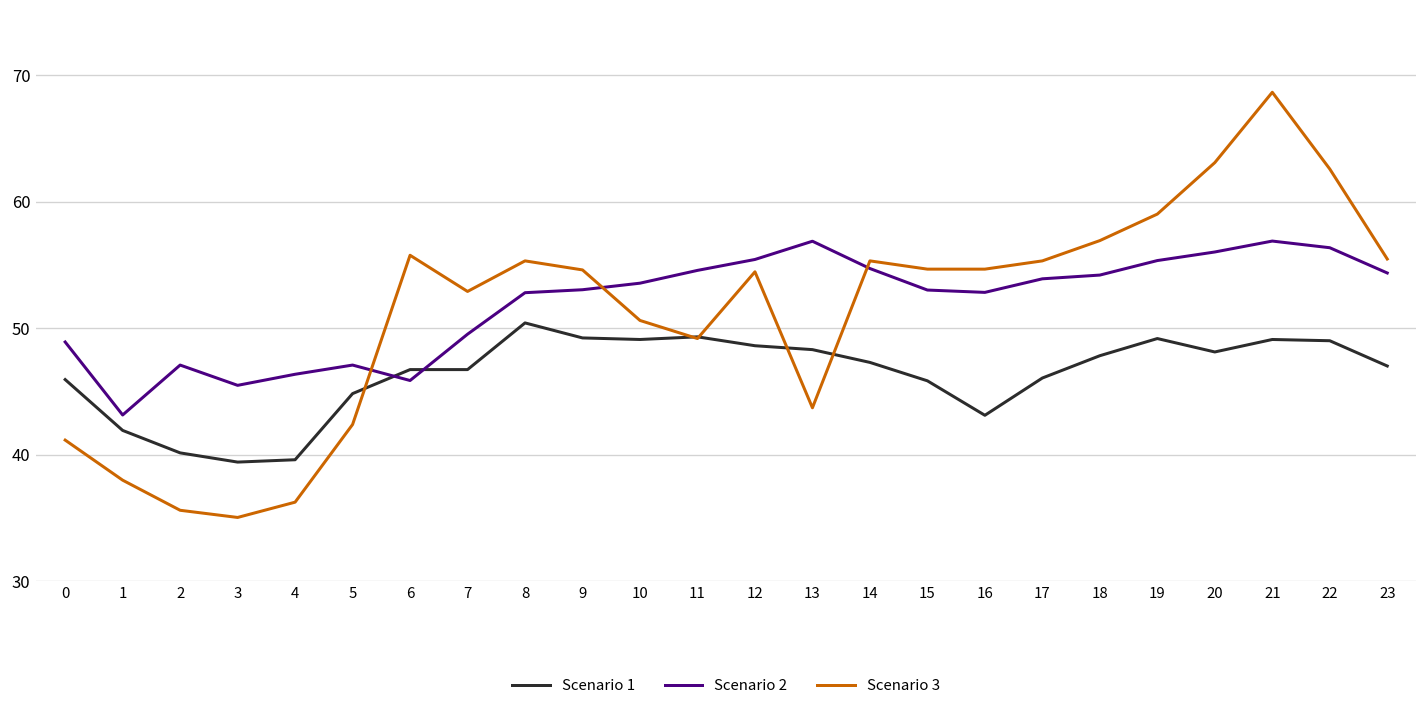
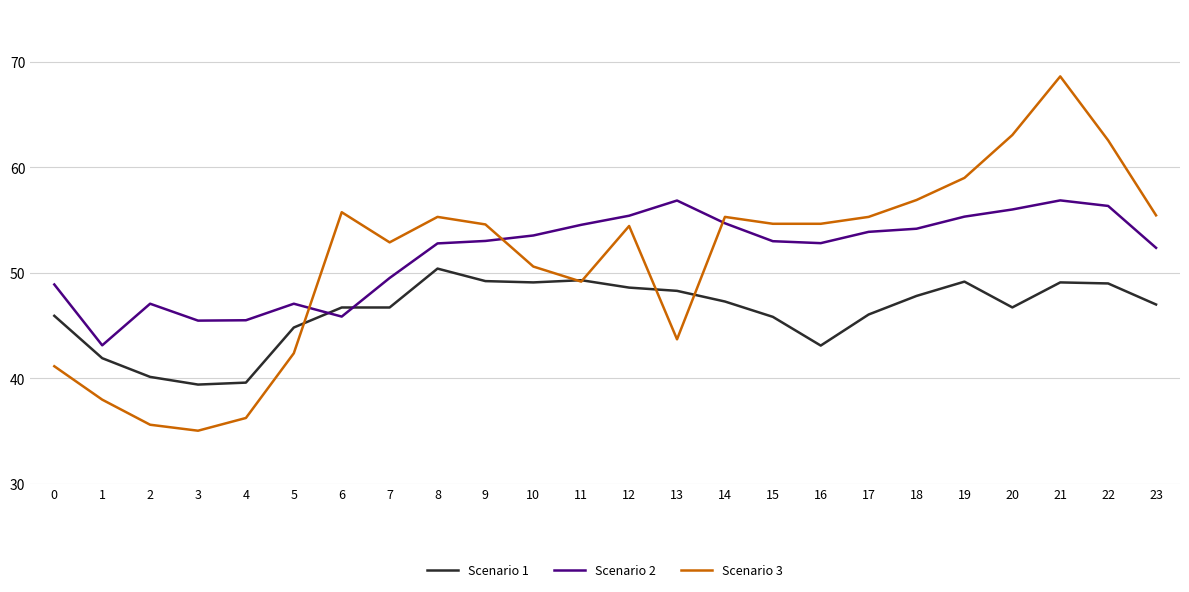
  {
    "Scenario 1": {
      "0": 45.9,
      "1": 41.9,
      "2": 40.1,
      "3": 39.4,
      "4": 39.6,
      "5": 44.8,
      "6": 46.7,
      "7": 46.7,
      "8": 50.4,
      "9": 49.2,
      "10": 49.1,
      "12": 48.6,
      "13": 48.3,
      "14": 47.3,
      "15": 45.8,
      "16": 43.1,
      "17": 46.1,
      "18": 47.8,
      "19": 49.2,
-     "20": 48.1,
+     "20": 46.7,
      "21": 49.1,
      "22": 49.0,
      "23": 47.0
    },
    "Scenario 2": {
      "0": 48.9,
      "1": 43.1,
      "2": 47.1,
      "3": 45.5,
-     "4": 46.4,
+     "4": 45.5,
      "5": 47.1,
      "6": 45.9,
      "7": 49.5,
      "8": 52.8,
      "9": 53.0,
      "10": 53.5,
      "11": 54.6,
      "12": 55.4,
      "13": 56.9,
      "14": 54.7,
      "15": 53.0,
      "16": 52.8,
      "17": 53.9,
      "18": 54.2,
      "19": 55.3,
      "20": 56.0,
      "21": 56.9,
      "22": 56.3,
-     "23": 54.4
+     "23": 52.4
    },
    "Scenario 3": {
      "0": 41.1,
      "1": 38.0,
      "2": 35.6,
      "3": 35.0,
      "4": 36.2,
      "5": 42.4,
      "6": 55.8,
      "7": 52.9,
      "8": 55.3,
      "9": 54.6,
      "10": 50.6,
      "12": 54.4,
      "13": 43.7,
      "14": 55.3,
      "15": 54.7,
      "16": 54.7,
      "17": 55.3,
      "18": 56.9,
      "19": 59.0,
      "20": 63.1,
      "21": 68.6,
      "22": 62.6,
      "23": 55.5
    }
  }
